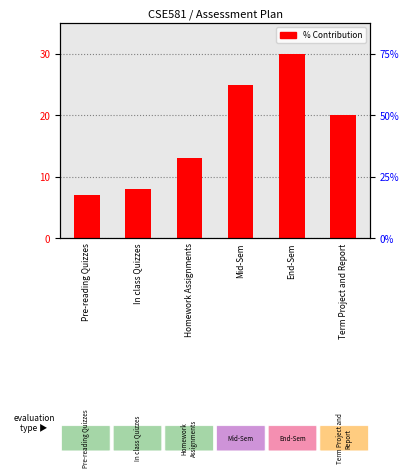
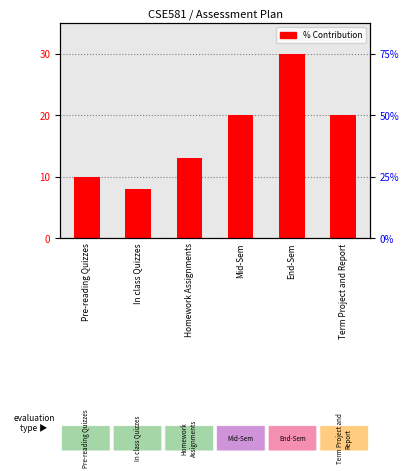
  {
-   "Pre-reading Quizzes": 7,
+   "Pre-reading Quizzes": 10,
    "In class Quizzes": 8,
    "Homework Assignments": 13,
-   "Mid-Sem": 25,
+   "Mid-Sem": 20,
    "End-Sem": 30,
    "Term Project and Report": 20
  }
